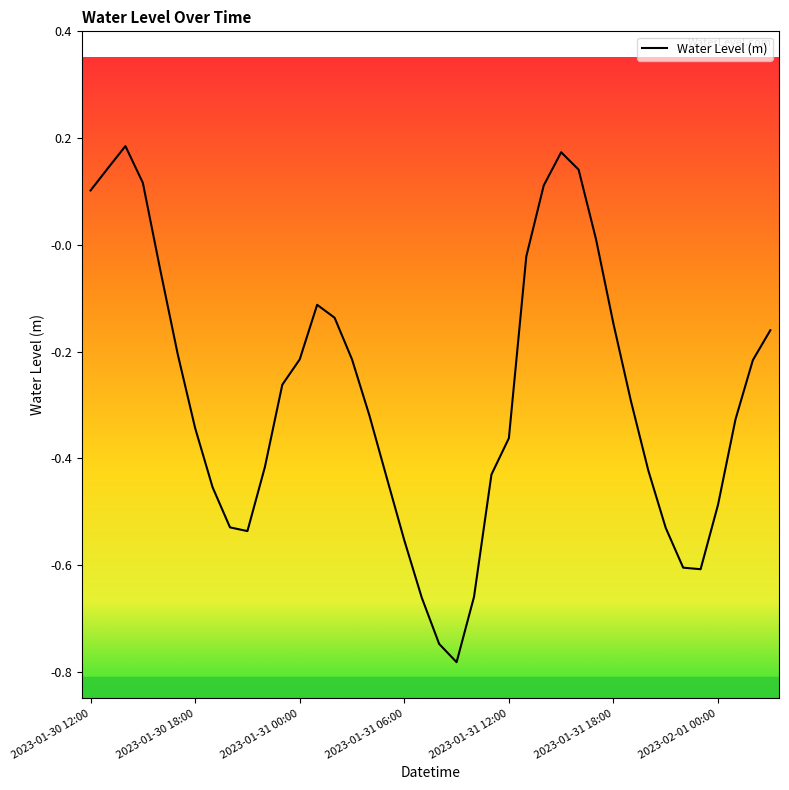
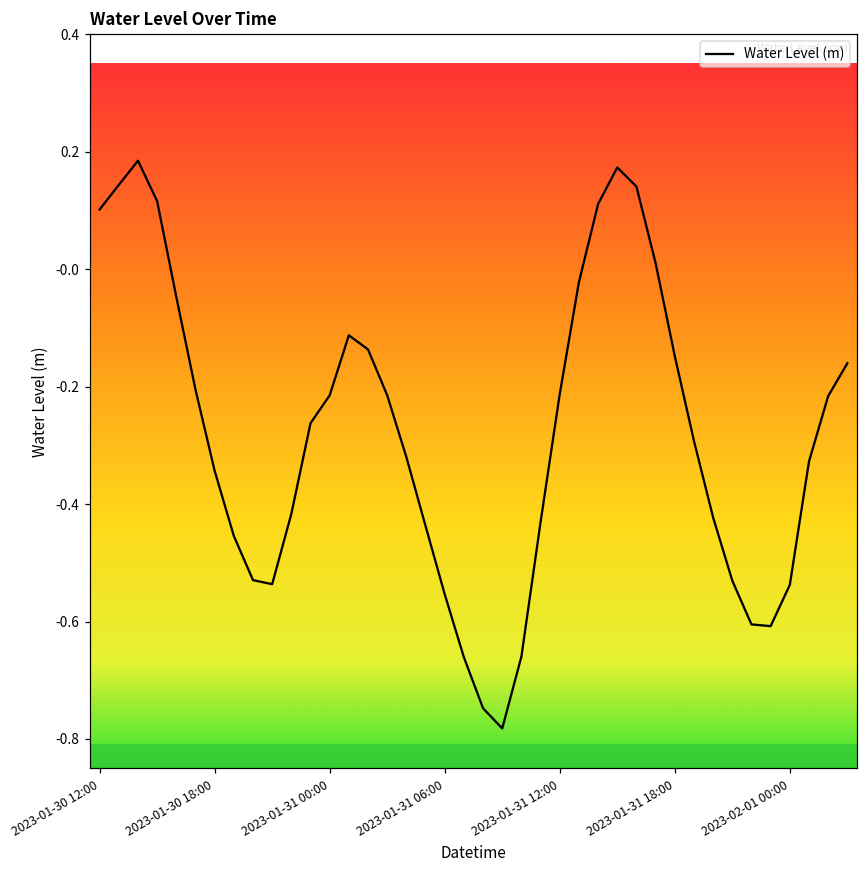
  {
    "2023-01-30 12:00": 0.10,
    "2023-01-30 18:00": -0.34,
    "2023-01-31 00:00": -0.21,
    "2023-01-31 06:00": -0.55,
-   "2023-01-31 12:00": -0.36,
+   "2023-01-31 12:00": -0.21,
    "2023-01-31 18:00": -0.15,
-   "2023-02-01 00:00": -0.49
+   "2023-02-01 00:00": -0.54
  }
